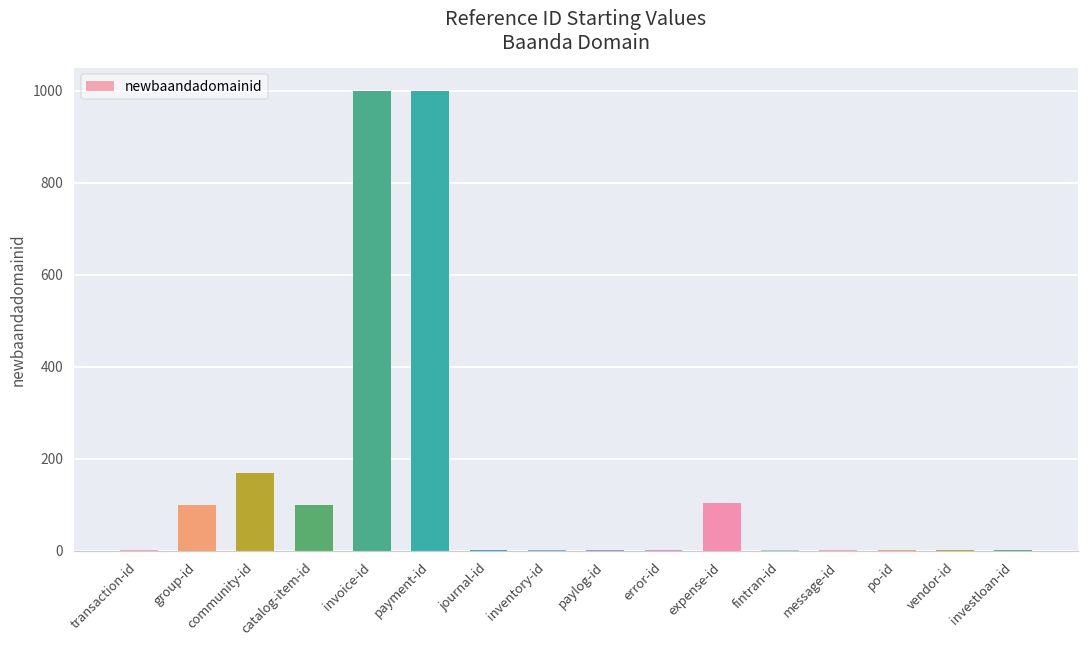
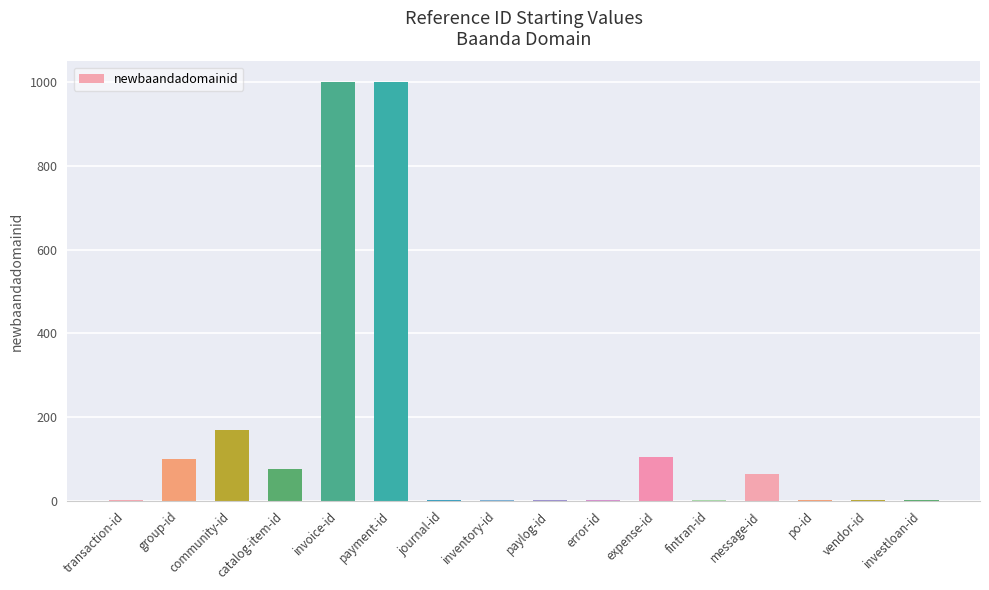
  {
    "group-id": 100,
    "community-id": 170,
-   "catalog-item-id": 100,
+   "catalog-item-id": 80,
    "invoice-id": 1000,
    "payment-id": 1000,
    "expense-id": 110,
-   "message-id": 0
+   "message-id": 60
  }
